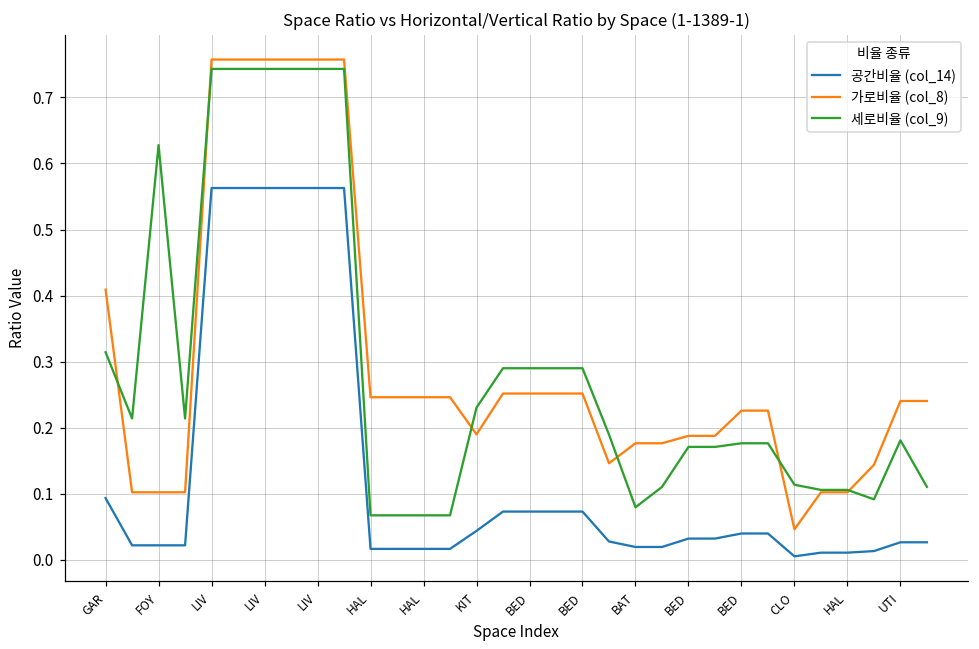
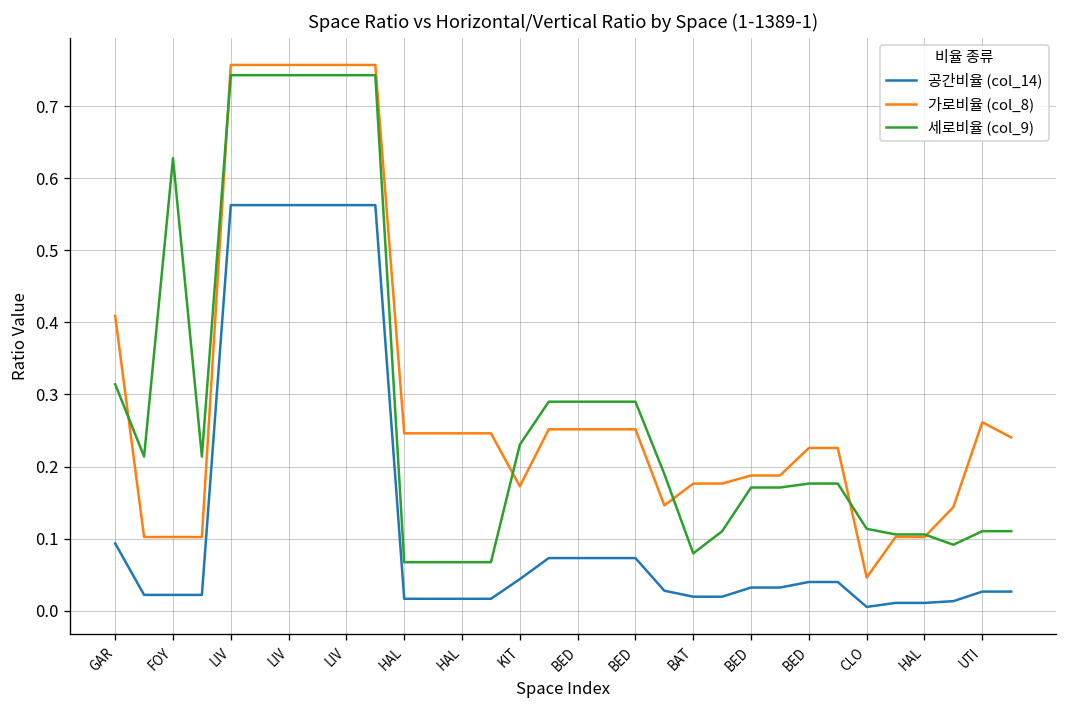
  {
    "공간비율 (col_14)": {
      "GAR": 0.09,
      "FOY": 0.02,
      "KIT": 0.04,
      "BAT": 0.02,
      "CLO": 0.01,
      "UTI": 0.03
    },
    "가로비율 (col_8)": {
      "GAR": 0.41,
      "FOY": 0.10,
-     "KIT": 0.19,
+     "KIT": 0.17,
      "BAT": 0.18,
      "CLO": 0.05,
-     "UTI": 0.24
+     "UTI": 0.26
    },
    "세로비율 (col_9)": {
      "GAR": 0.31,
      "FOY": 0.63,
      "KIT": 0.23,
      "BAT": 0.08,
      "CLO": 0.11,
-     "UTI": 0.18
+     "UTI": 0.11
    }
  }
